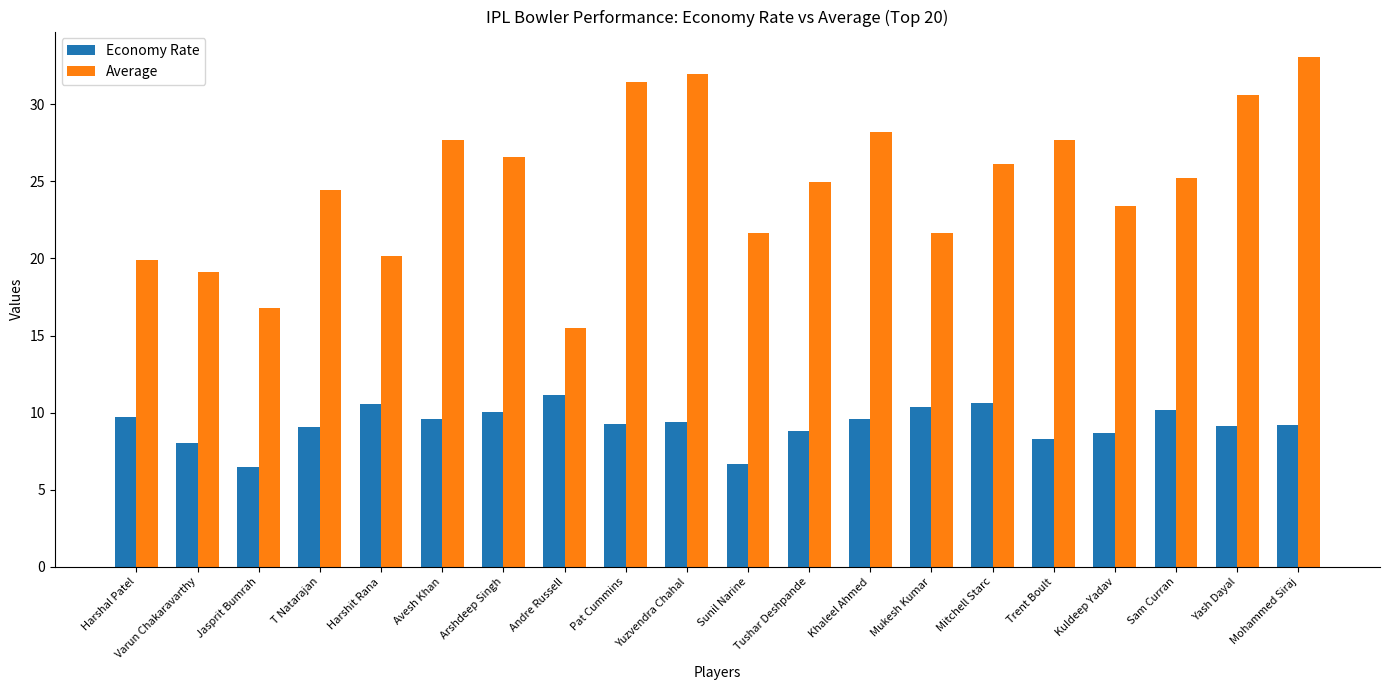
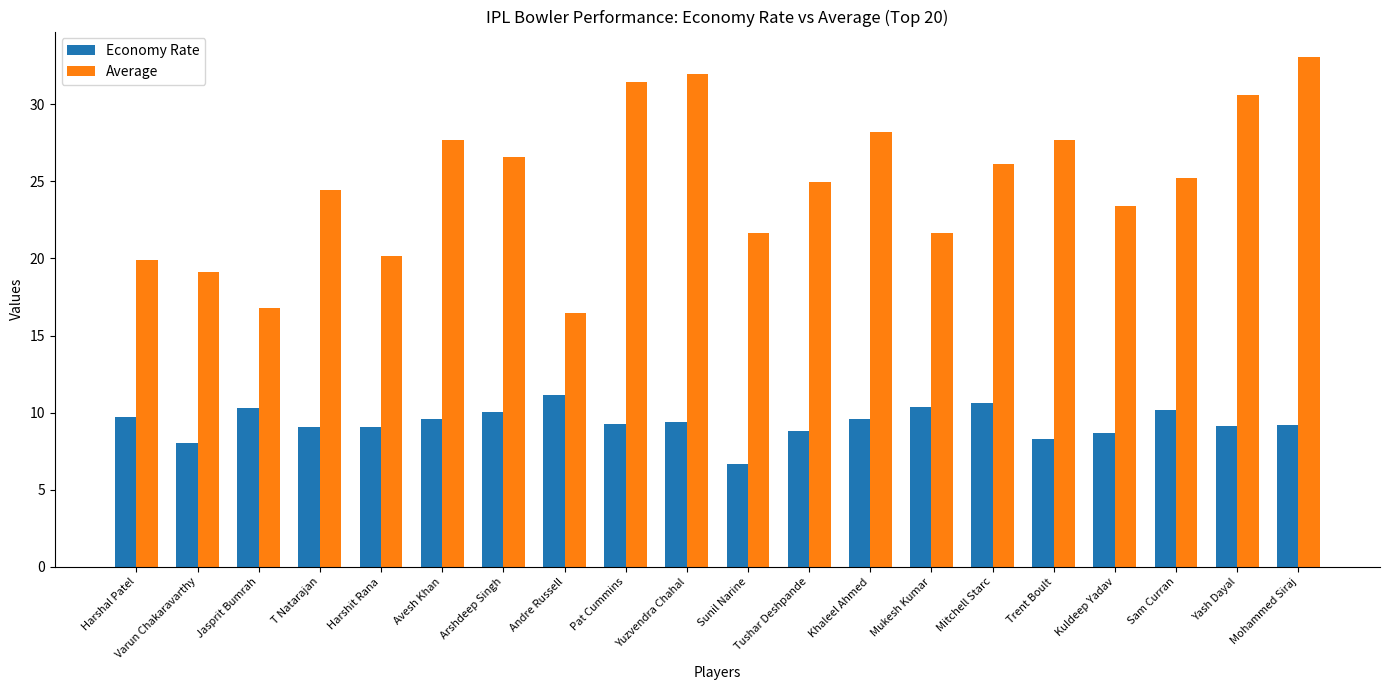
  {
    "Economy Rate": {
      "Harshal Patel": 9.7,
      "Varun Chakaravarthy": 8.0,
-     "Jasprit Bumrah": 6.5,
+     "Jasprit Bumrah": 10.3,
      "T Natarajan": 9.1,
-     "Harshit Rana": 10.6,
+     "Harshit Rana": 9.1,
      "Avesh Khan": 9.6,
      "Arshdeep Singh": 10.0,
      "Andre Russell": 11.2,
      "Pat Cummins": 9.3,
      "Yuzvendra Chahal": 9.4,
      "Sunil Narine": 6.7,
      "Tushar Deshpande": 8.8,
      "Khaleel Ahmed": 9.6,
      "Mukesh Kumar": 10.4,
      "Mitchell Starc": 10.6,
      "Trent Boult": 8.3,
      "Kuldeep Yadav": 8.7,
      "Sam Curran": 10.1,
      "Yash Dayal": 9.1,
      "Mohammed Siraj": 9.2
    },
    "Average": {
      "Harshal Patel": 19.9,
      "Varun Chakaravarthy": 19.1,
      "Jasprit Bumrah": 16.8,
      "T Natarajan": 24.5,
      "Harshit Rana": 20.2,
      "Avesh Khan": 27.7,
      "Arshdeep Singh": 26.6,
-     "Andre Russell": 15.5,
+     "Andre Russell": 16.5,
      "Pat Cummins": 31.4,
      "Yuzvendra Chahal": 32.0,
      "Sunil Narine": 21.6,
      "Tushar Deshpande": 24.9,
      "Khaleel Ahmed": 28.2,
      "Mukesh Kumar": 21.6,
      "Mitchell Starc": 26.1,
      "Trent Boult": 27.7,
      "Kuldeep Yadav": 23.4,
      "Sam Curran": 25.2,
      "Yash Dayal": 30.6,
      "Mohammed Siraj": 33.1
    }
  }
